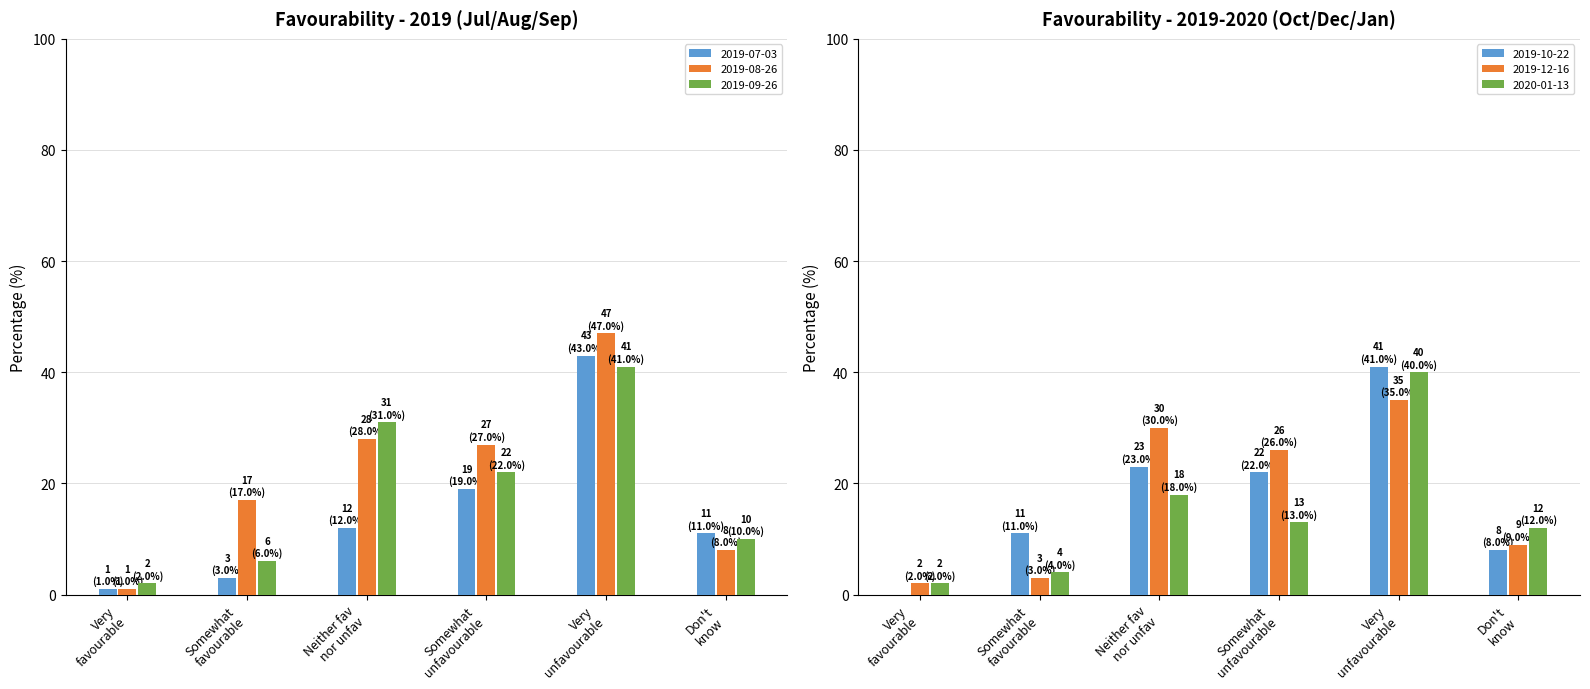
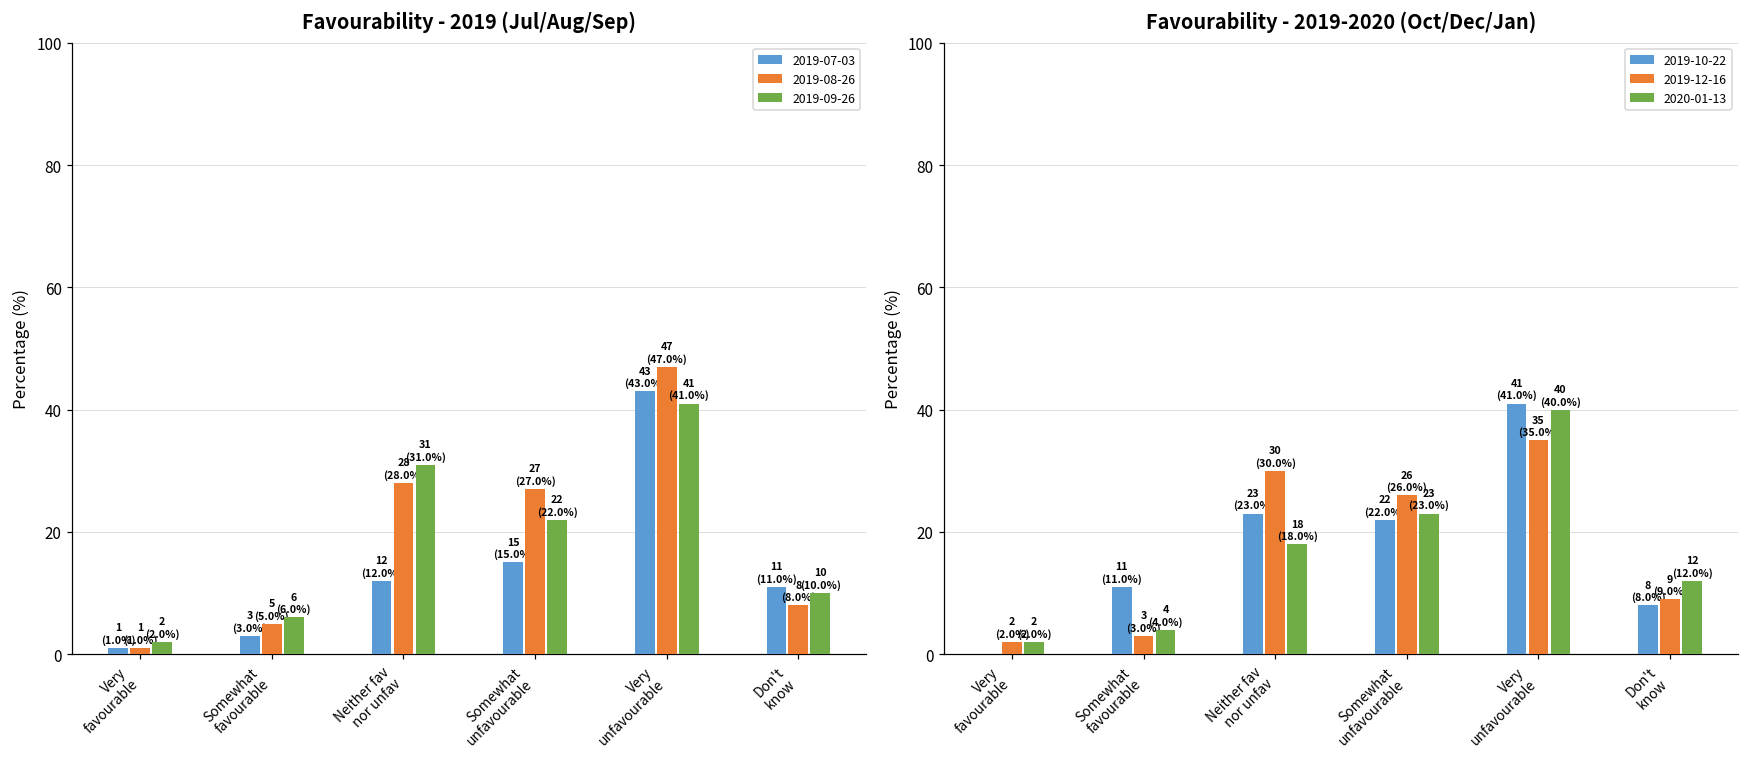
  {
    "Favourability - 2019 (Jul/Aug/Sep)": {
      "2019-07-03": {
        "Neither fav nor unfav": "12",
-       "Somewhat unfavourable": "19 (19.0%)",
+       "Somewhat unfavourable": "15 (15.0%)",
        "Very unfavourable": "43",
        "Don't know": "11"
      },
      "2019-08-26": {
-       "Somewhat favourable": "17 (17.0%)",
+       "Somewhat favourable": "5 (5.0%)",
        "Neither fav nor unfav": "28",
        "Somewhat unfavourable": "27",
        "Very unfavourable": "47"
      },
      "2019-09-26": {
        "Neither fav nor unfav": "31",
        "Somewhat unfavourable": "22",
        "Very unfavourable": "41"
      }
    },
    "Favourability - 2019-2020 (Oct/Dec/Jan)": {
      "2019-10-22": {
        "Somewhat favourable": "11",
        "Neither fav nor unfav": "23",
        "Somewhat unfavourable": "22",
        "Very unfavourable": "41"
      },
      "2019-12-16": {
        "Neither fav nor unfav": "30",
        "Somewhat unfavourable": "26",
        "Very unfavourable": "35"
      },
      "2020-01-13": {
        "Neither fav nor unfav": "18",
-       "Somewhat unfavourable": "13 (13.0%)",
+       "Somewhat unfavourable": "23 (23.0%)",
        "Very unfavourable": "40",
        "Don't know": "12"
      }
    }
  }
